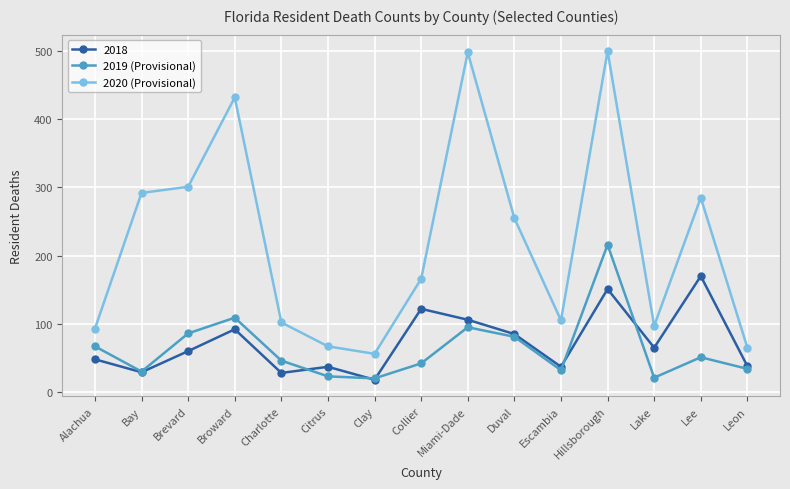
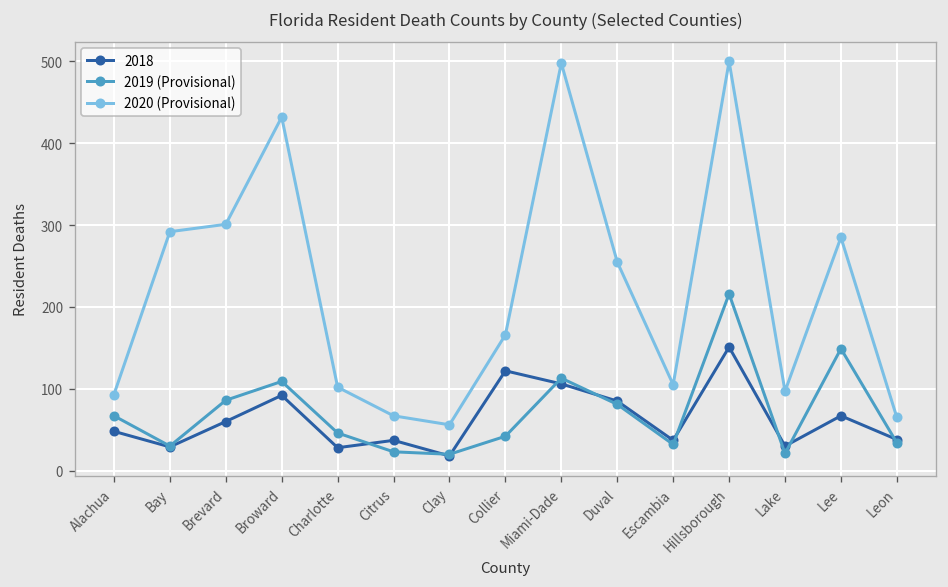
  {
    "2018": {
      "Alachua": 50,
      "Brevard": 60,
      "Broward": 90,
      "Charlotte": 30,
      "Citrus": 40,
      "Collier": 120,
      "Miami-Dade": 110,
      "Duval": 90,
      "Escambia": 40,
      "Hillsborough": 150,
-     "Lake": 70,
-     "Lee": 170,
+     "Lake": 30,
+     "Lee": 70,
      "Leon": 40
    },
    "2019 (Provisional)": {
      "Alachua": 70,
      "Brevard": 90,
      "Broward": 110,
      "Charlotte": 50,
      "Citrus": 20,
      "Collier": 40,
-     "Miami-Dade": 100,
+     "Miami-Dade": 110,
      "Duval": 80,
      "Escambia": 30,
      "Hillsborough": 220,
      "Lake": 20,
-     "Lee": 50,
+     "Lee": 150,
      "Leon": 30
    },
    "2020 (Provisional)": {
      "Alachua": 90,
      "Bay": 290,
      "Brevard": 300,
      "Broward": 430,
      "Charlotte": 100,
      "Citrus": 70,
      "Clay": 60,
      "Collier": 170,
      "Miami-Dade": 500,
      "Duval": 260,
      "Escambia": 110,
      "Hillsborough": 500,
      "Lake": 100,
      "Lee": 290,
      "Leon": 70
    }
  }
